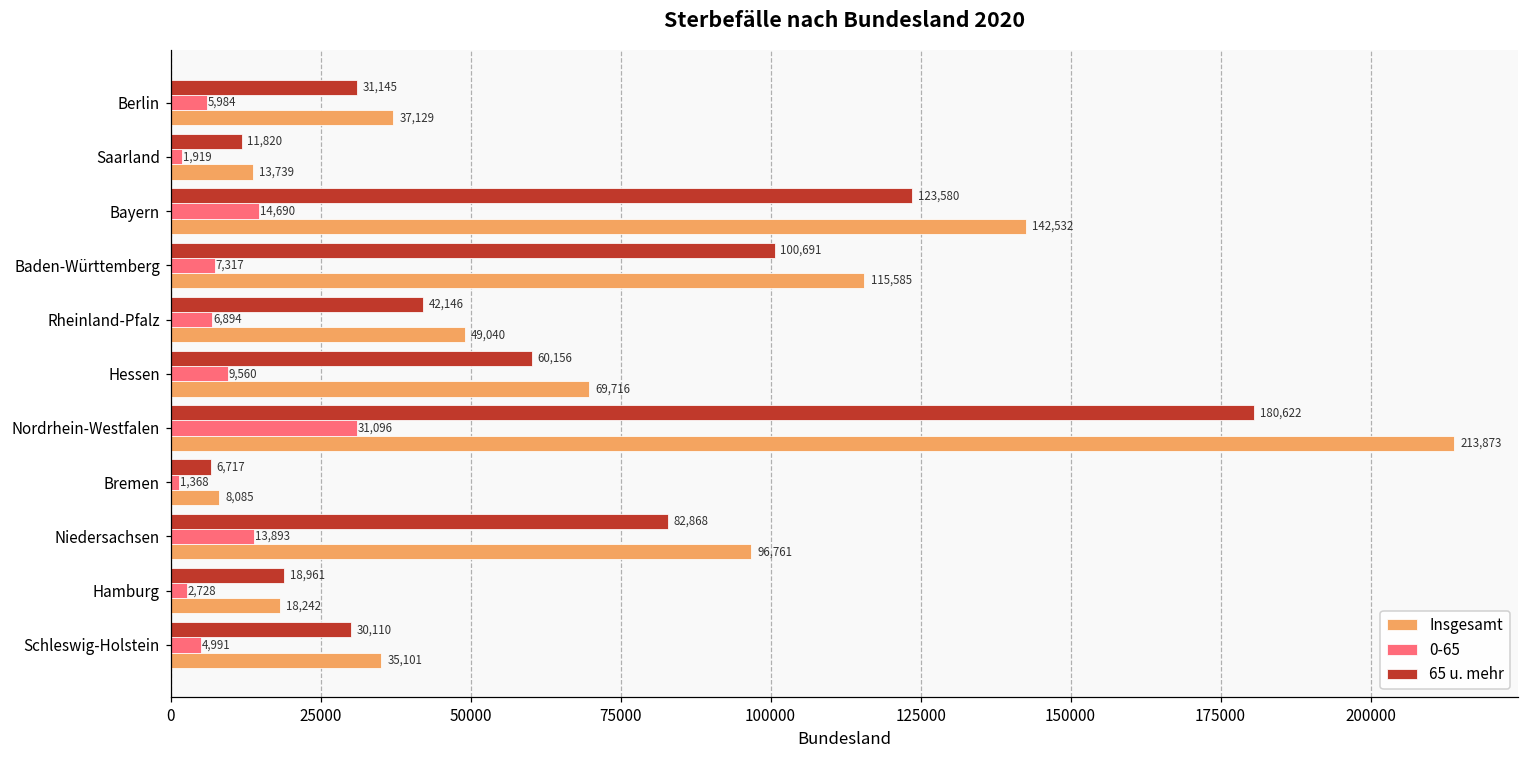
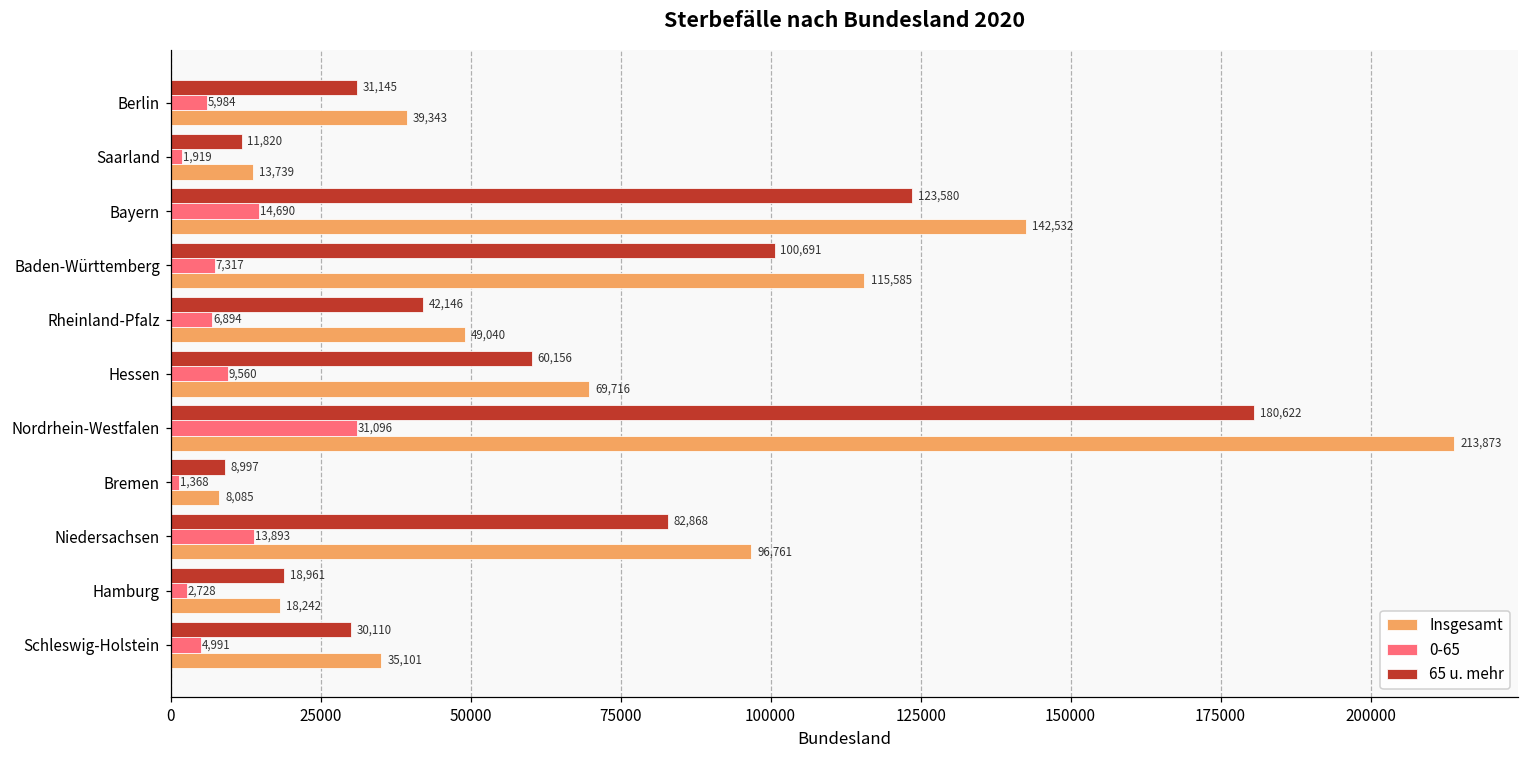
  {
    "Insgesamt": {
-     "Berlin": "37,129",
+     "Berlin": "39,343",
      "Saarland": "13,739",
      "Bayern": "142,532",
      "Baden-Württemberg": "115,585",
      "Rheinland-Pfalz": "49,040",
      "Hessen": "69,716",
      "Nordrhein-Westfalen": "213,873",
      "Bremen": "8,085",
      "Niedersachsen": "96,761",
      "Hamburg": "18,242",
      "Schleswig-Holstein": "35,101"
    },
    "0-65": {
      "Berlin": "5,984",
      "Saarland": "1,919",
      "Bayern": "14,690",
      "Baden-Württemberg": "7,317",
      "Rheinland-Pfalz": "6,894",
      "Hessen": "9,560",
      "Nordrhein-Westfalen": "31,096",
      "Bremen": "1,368",
      "Niedersachsen": "13,893",
      "Hamburg": "2,728",
      "Schleswig-Holstein": "4,991"
    },
    "65 u. mehr": {
      "Berlin": "31,145",
      "Saarland": "11,820",
      "Bayern": "123,580",
      "Baden-Württemberg": "100,691",
      "Rheinland-Pfalz": "42,146",
      "Hessen": "60,156",
      "Nordrhein-Westfalen": "180,622",
-     "Bremen": "6,717",
+     "Bremen": "8,997",
      "Niedersachsen": "82,868",
      "Hamburg": "18,961",
      "Schleswig-Holstein": "30,110"
    }
  }
